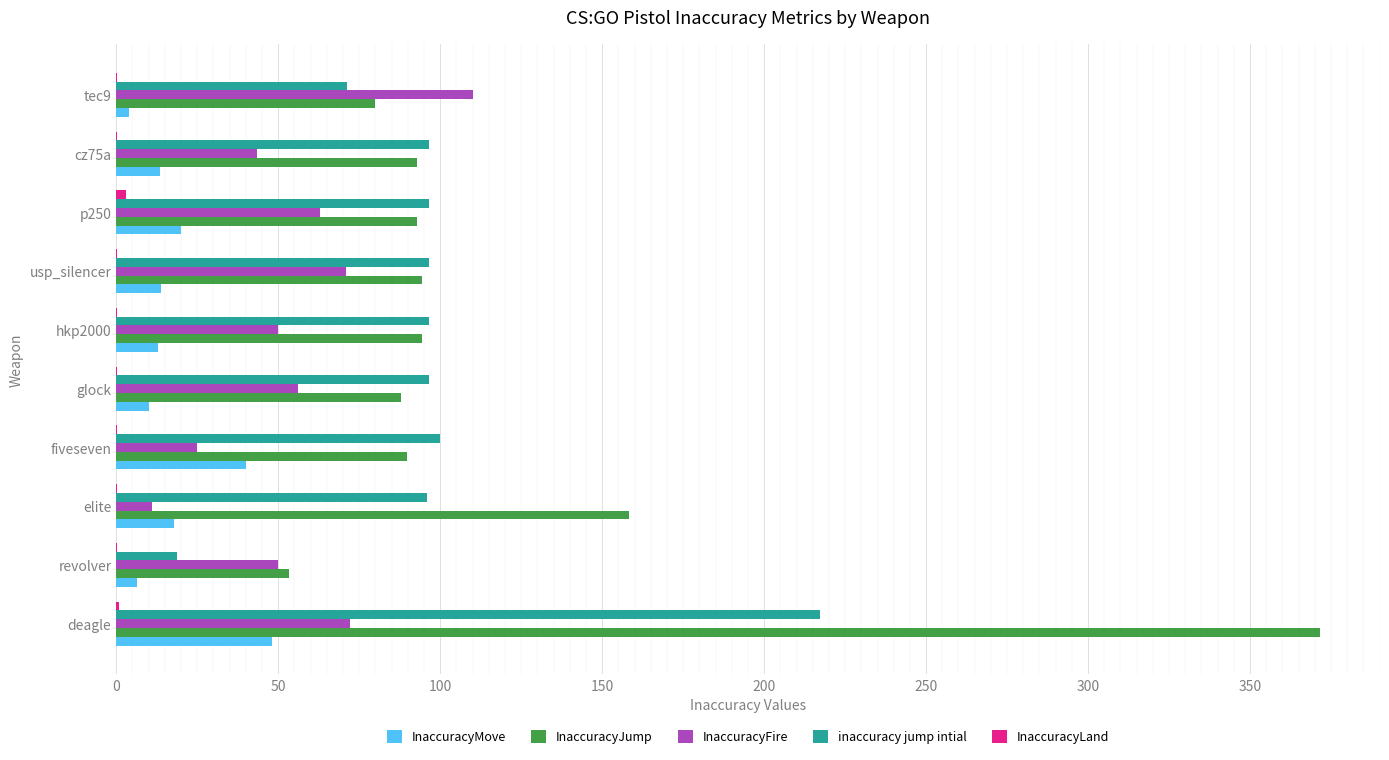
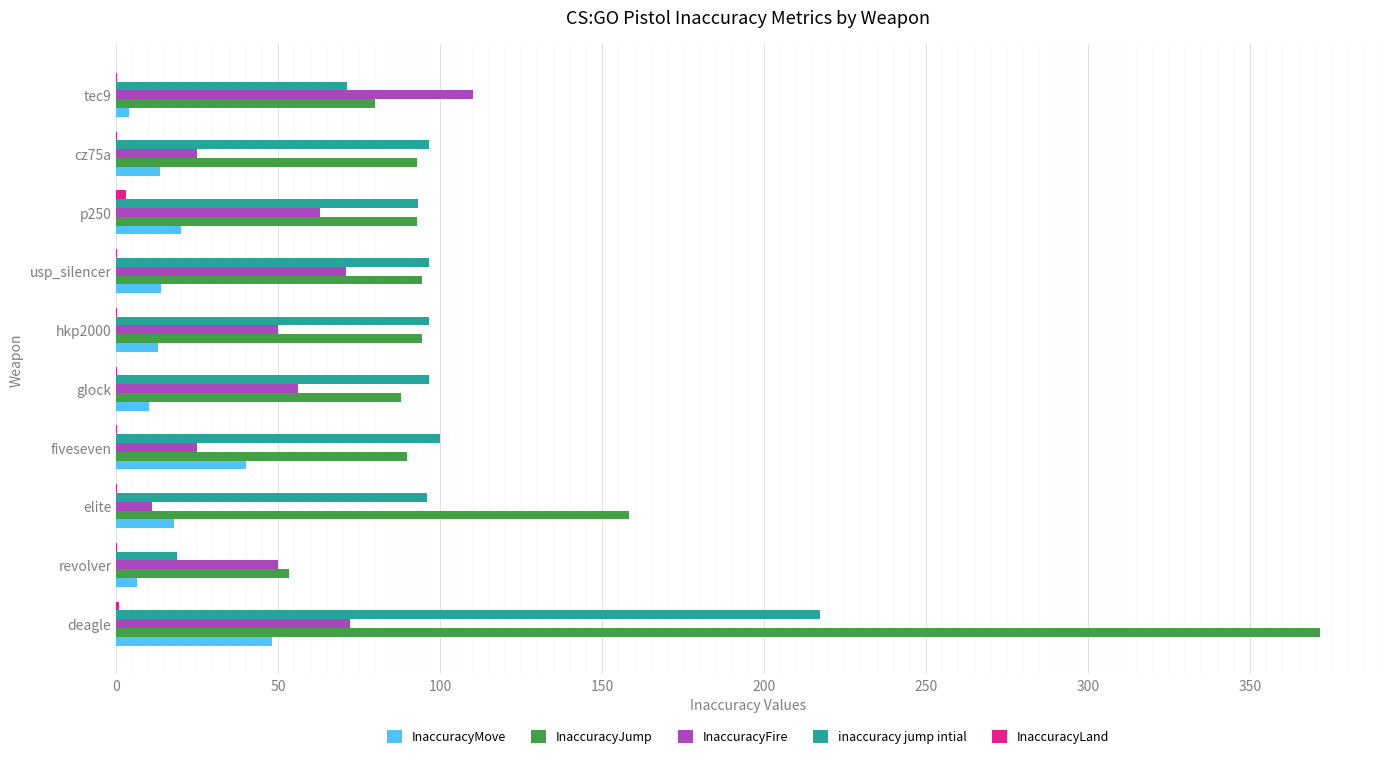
  {
    "InaccuracyMove": {
      "tec9": 4,
      "cz75a": 13,
      "p250": 20,
      "usp_silencer": 14,
      "hkp2000": 13,
      "glock": 10,
      "fiveseven": 40,
      "elite": 18,
      "revolver": 7,
      "deagle": 48
    },
    "InaccuracyJump": {
      "tec9": 80,
      "cz75a": 93,
      "p250": 93,
      "usp_silencer": 94,
      "hkp2000": 94,
      "glock": 88,
      "fiveseven": 90,
      "elite": 158,
      "revolver": 53,
      "deagle": 372
    },
    "InaccuracyFire": {
      "tec9": 110,
-     "cz75a": 43,
+     "cz75a": 25,
      "p250": 63,
      "usp_silencer": 71,
      "hkp2000": 50,
      "glock": 56,
      "fiveseven": 25,
      "elite": 11,
      "revolver": 50,
      "deagle": 72
    },
    "inaccuracy jump intial": {
      "tec9": 71,
      "cz75a": 97,
-     "p250": 97,
+     "p250": 93,
      "usp_silencer": 97,
      "hkp2000": 97,
      "glock": 97,
      "fiveseven": 100,
      "elite": 96,
      "revolver": 19,
      "deagle": 217
    },
    "InaccuracyLand": {
      "p250": 3
    }
  }
